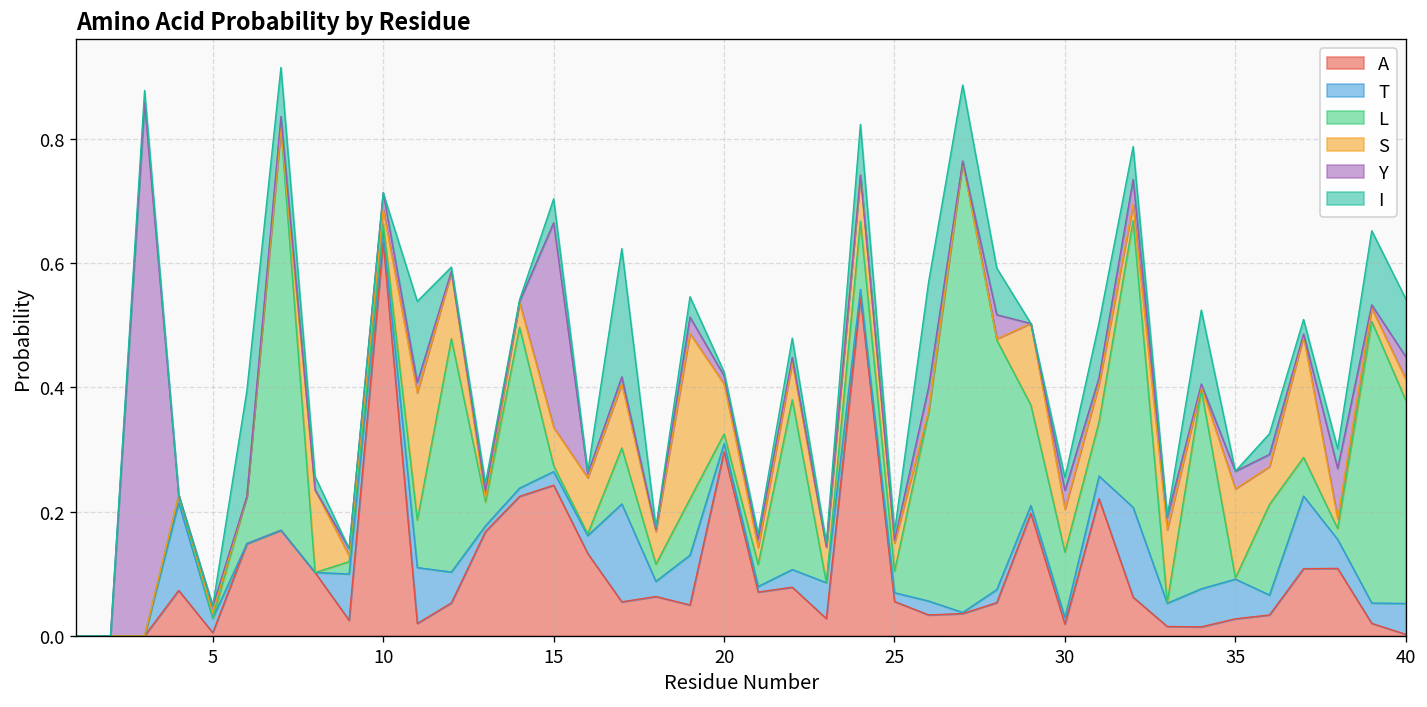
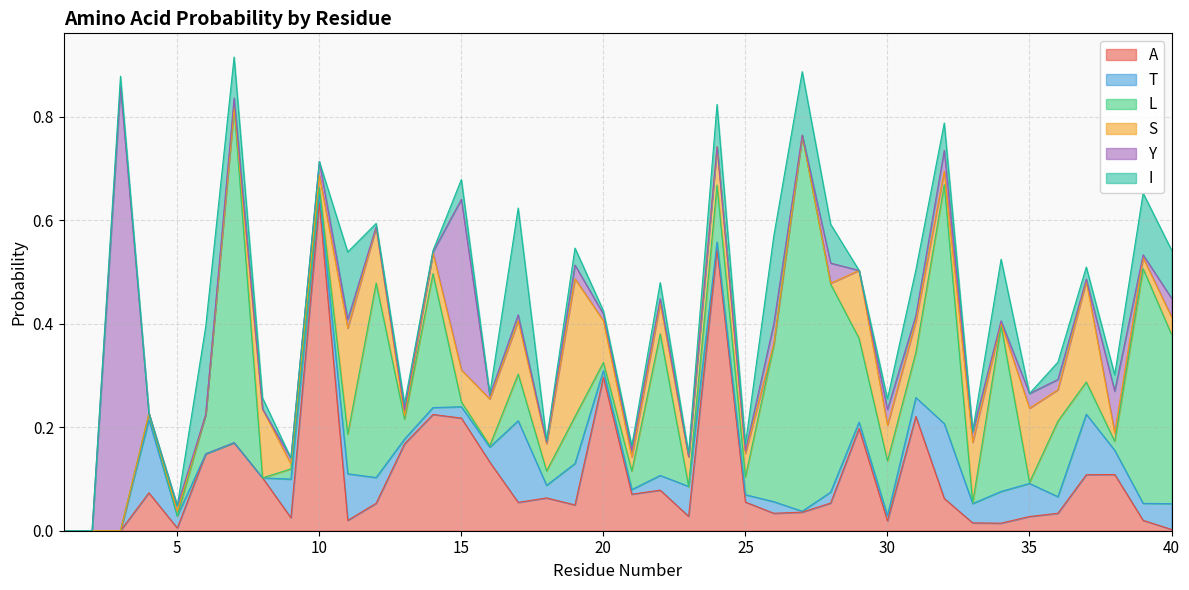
  {
    "A": {
      "5": 0.01,
      "10": 0.63,
-     "15": 0.24,
+     "15": 0.22,
      "20": 0.30,
      "25": 0.06,
      "30": 0.02,
      "35": 0.03,
      "40": 0.00
    },
    "T": {
      "10": 0.02,
      "15": 0.02,
      "20": 0.01,
      "25": 0.01,
      "30": 0.01,
      "40": 0.05
    },
    "S": {
      "5": 0.01,
      "10": 0.02,
      "15": 0.06,
      "20": 0.08,
      "30": 0.07,
      "35": 0.14,
      "40": 0.03
    },
    "Y": {
      "15": 0.33,
      "20": 0.01,
      "30": 0.03,
      "40": 0.04
    }
  }
